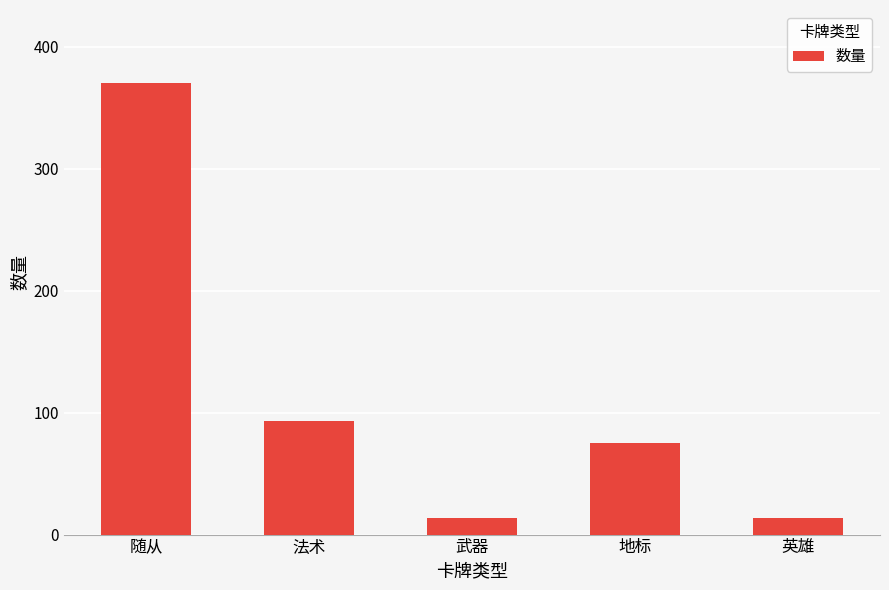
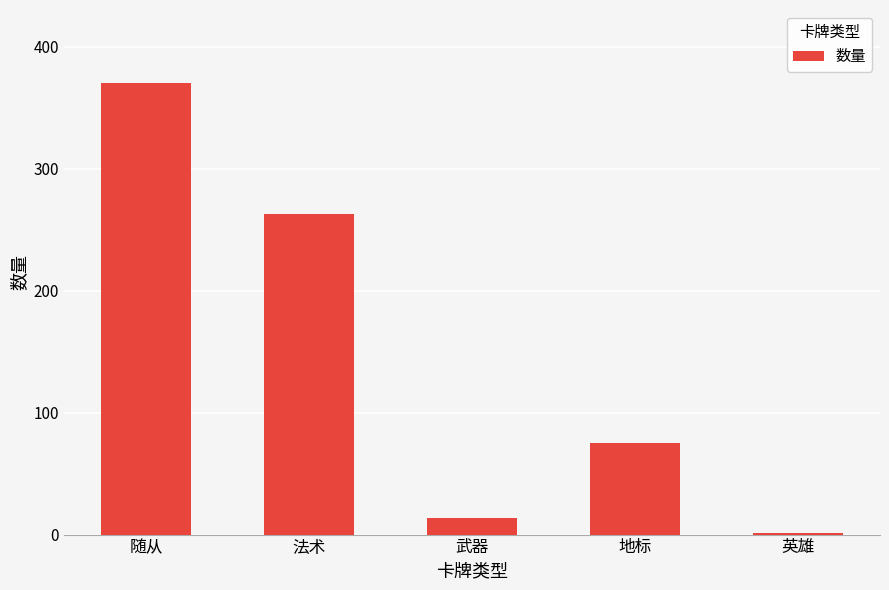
  {
    "随从": 370,
-   "法术": 93,
+   "法术": 263,
    "武器": 14,
    "地标": 75,
-   "英雄": 14
+   "英雄": 1
  }
